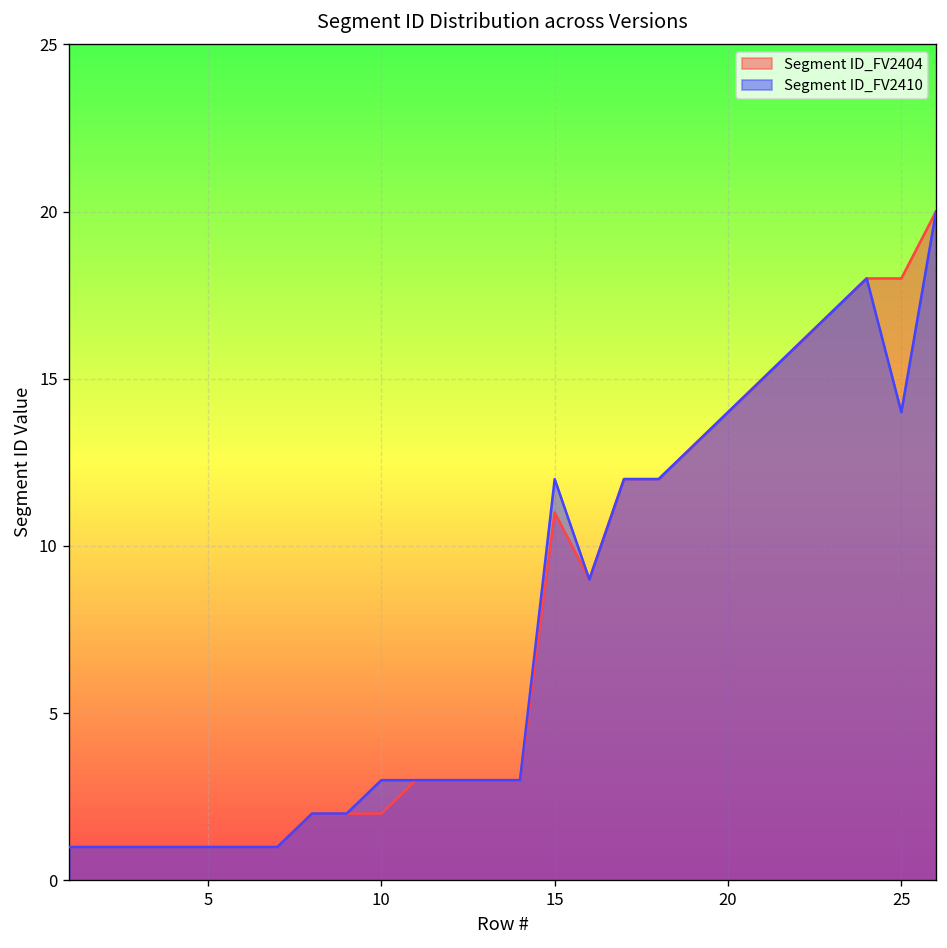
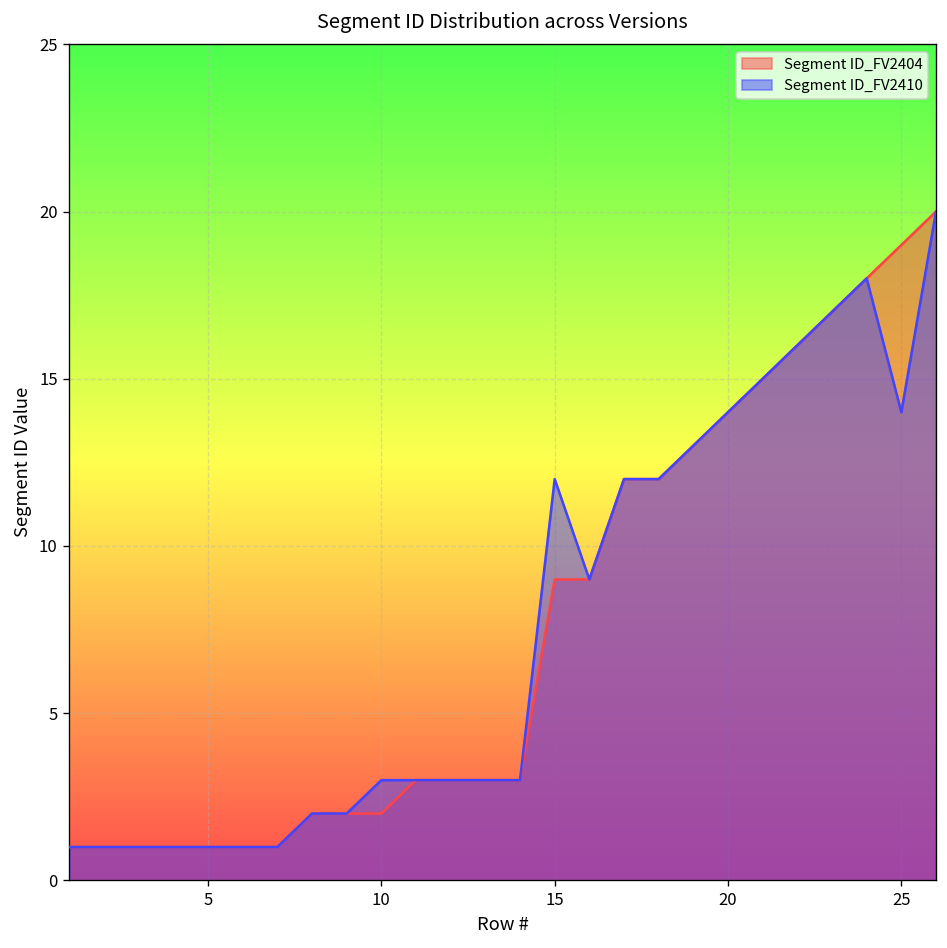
  {
    "Segment ID_FV2404": {
      "10": 2,
-     "15": 11,
-     "25": 18
+     "15": 9,
+     "25": 19
    },
    "Segment ID_FV2410": {
      "10": 3,
      "15": 12,
      "25": 14
    }
  }
